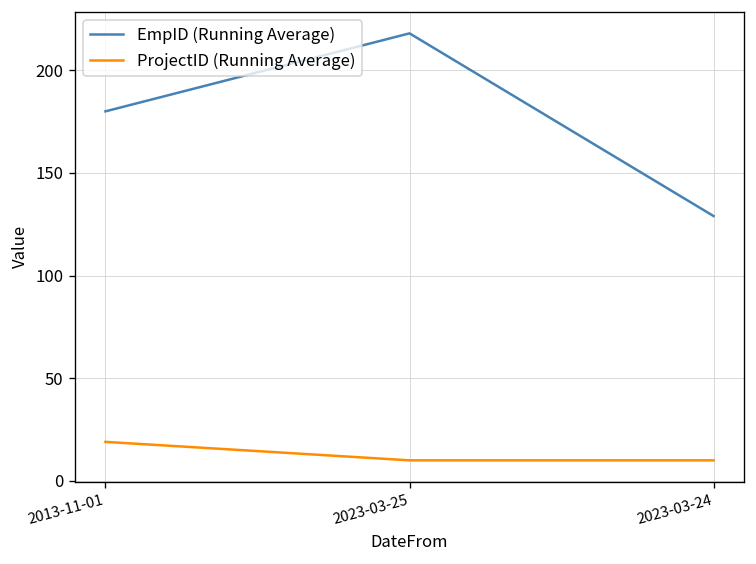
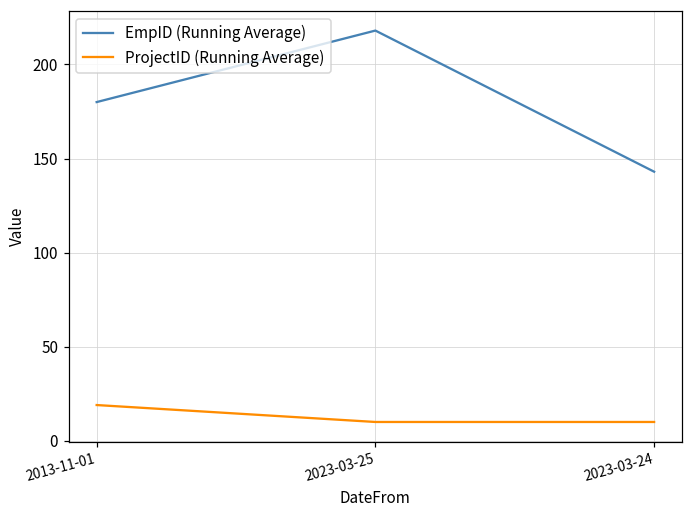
  {
    "EmpID (Running Average)": {
      "2013-11-01": 180,
      "2023-03-25": 218,
-     "2023-03-24": 129
+     "2023-03-24": 143
    },
    "ProjectID (Running Average)": {
      "2013-11-01": 19,
      "2023-03-25": 10,
      "2023-03-24": 10
    }
  }
